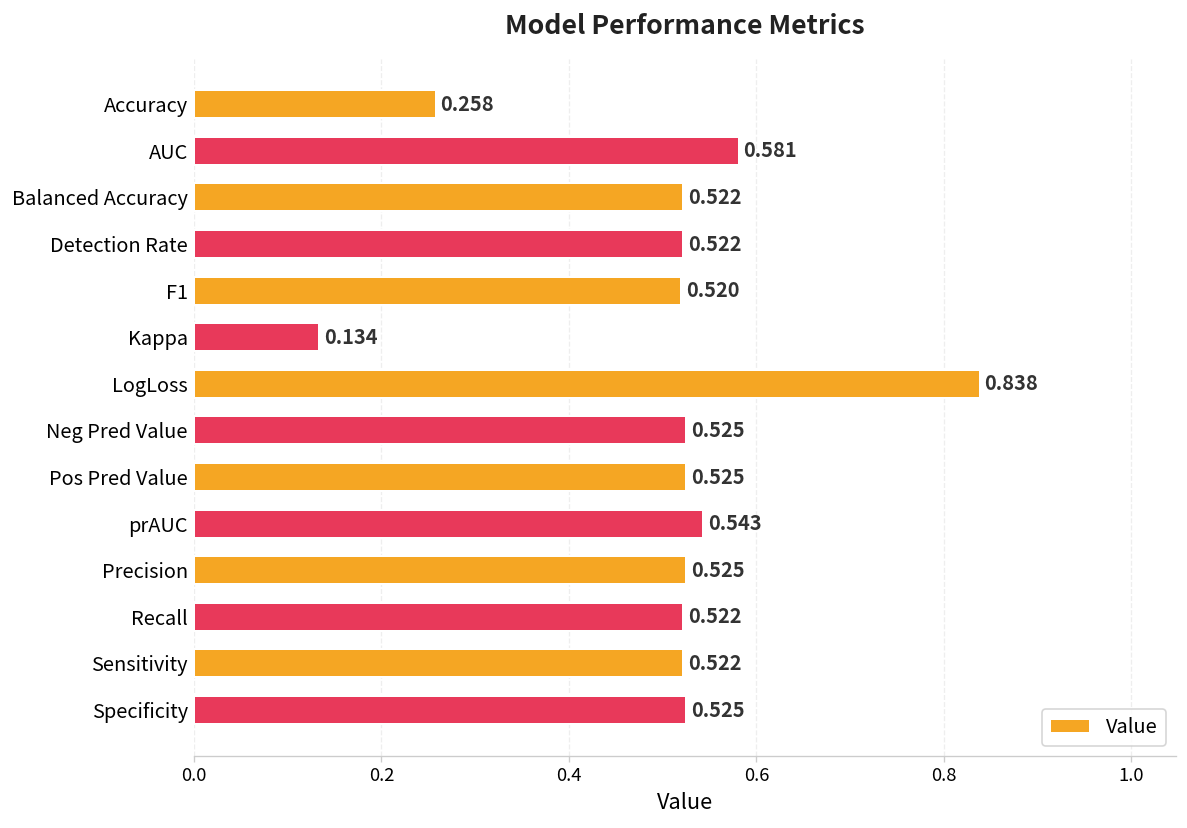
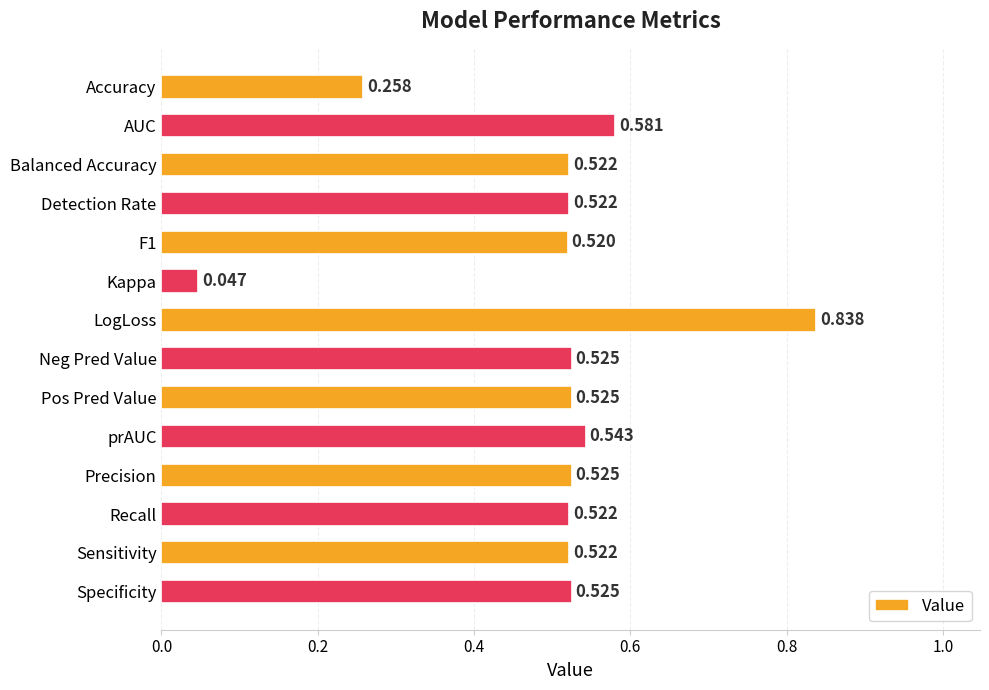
  {
    "Accuracy": 0.258,
    "AUC": 0.581,
    "Balanced Accuracy": 0.522,
    "Detection Rate": 0.522,
    "F1": 0.520,
-   "Kappa": 0.134,
+   "Kappa": 0.047,
    "LogLoss": 0.838,
    "Neg Pred Value": 0.525,
    "Pos Pred Value": 0.525,
    "prAUC": 0.543,
    "Precision": 0.525,
    "Recall": 0.522,
    "Sensitivity": 0.522,
    "Specificity": 0.525
  }
